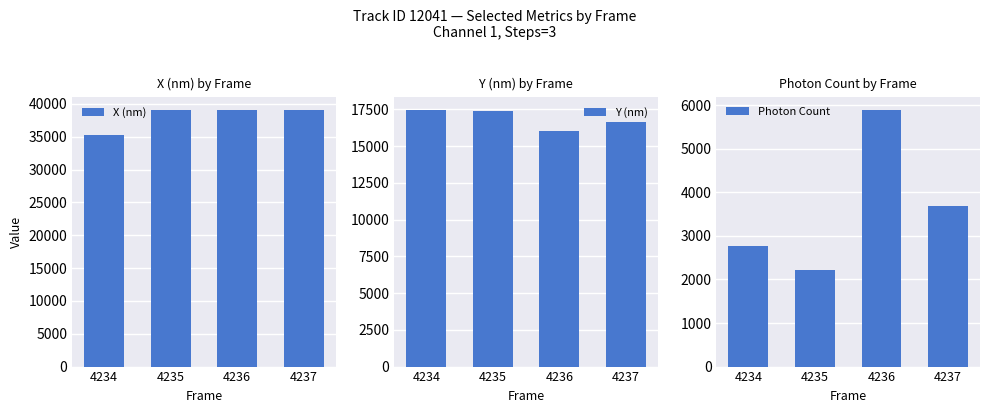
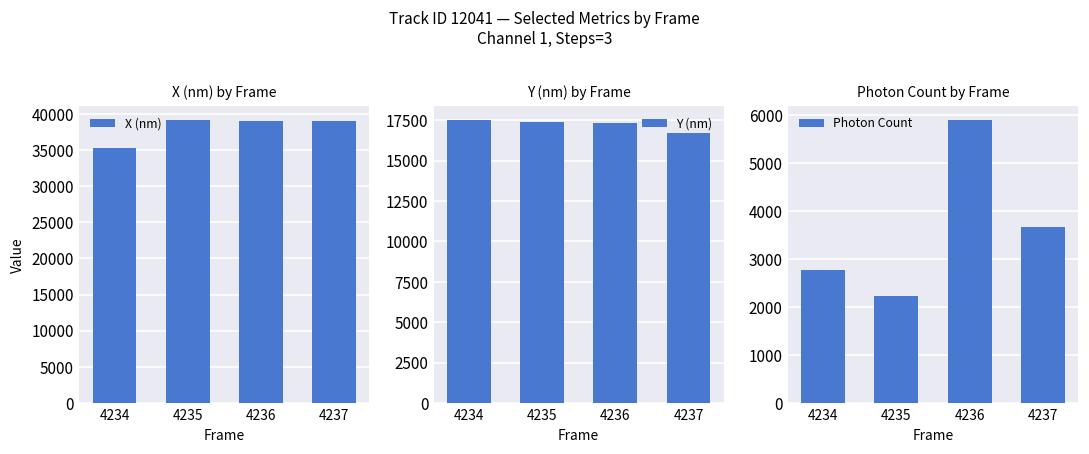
  {
    "X (nm) by Frame": {
      "4234": 35000,
      "4235": 39000,
      "4236": 39000,
      "4237": 39000
    },
    "Y (nm) by Frame": {
      "4234": 17500,
      "4235": 17400,
-     "4236": 16000,
+     "4236": 17300,
      "4237": 16700
    },
    "Photon Count by Frame": {
      "4234": 2800,
      "4235": 2200,
      "4236": 5900,
      "4237": 3700
    }
  }
